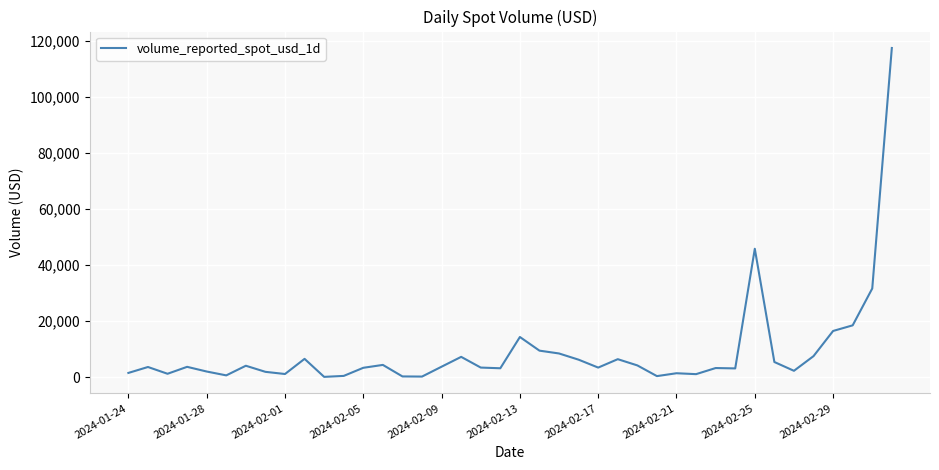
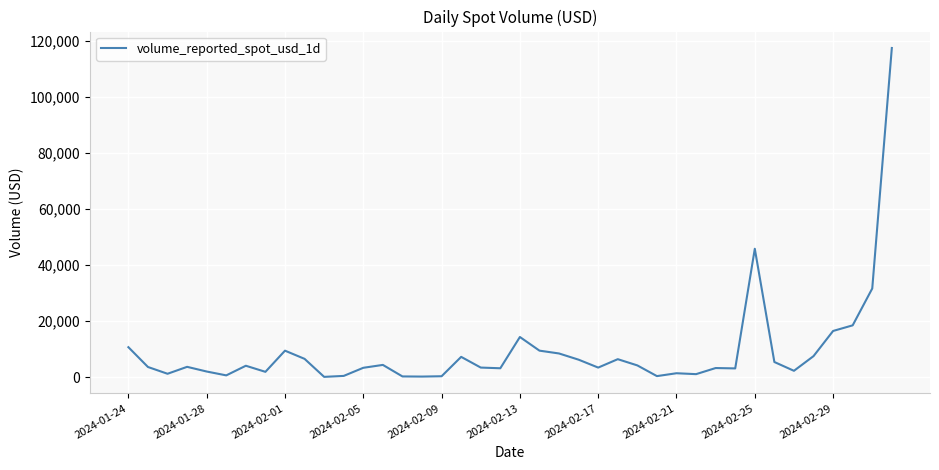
  {
-   "2024-01-24": "2,000",
+   "2024-01-24": "11,000",
    "2024-01-28": "2,000",
-   "2024-02-01": "1,000",
+   "2024-02-01": "9,000",
    "2024-02-05": "3,000",
-   "2024-02-09": "4,000",
+   "2024-02-09": "0",
    "2024-02-13": "14,000",
    "2024-02-17": "3,000",
    "2024-02-21": "1,000",
    "2024-02-25": "46,000",
    "2024-02-29": "16,000"
  }
